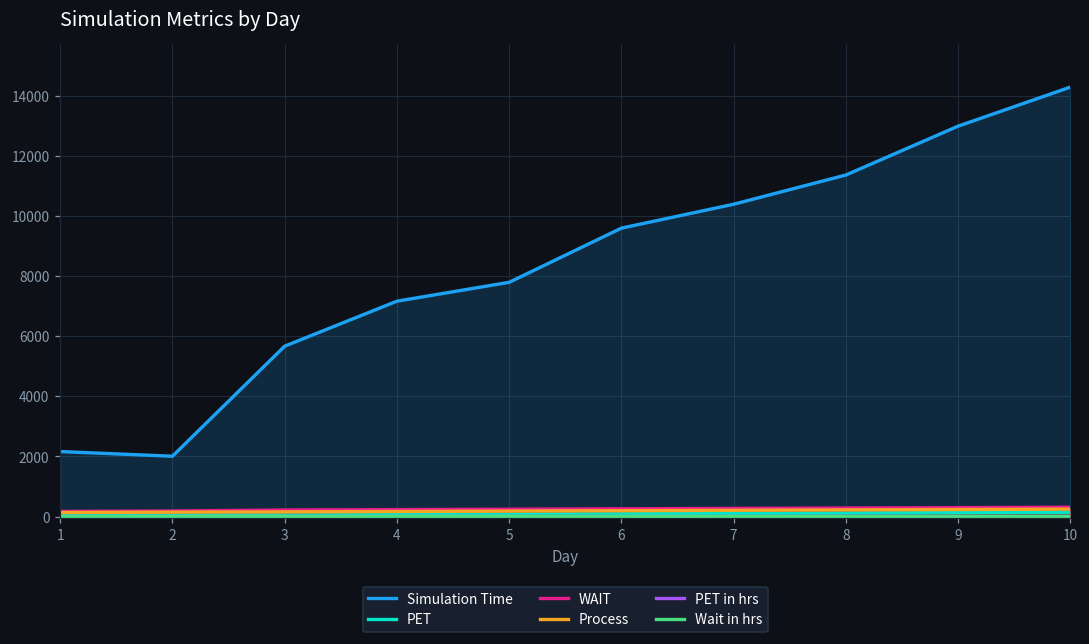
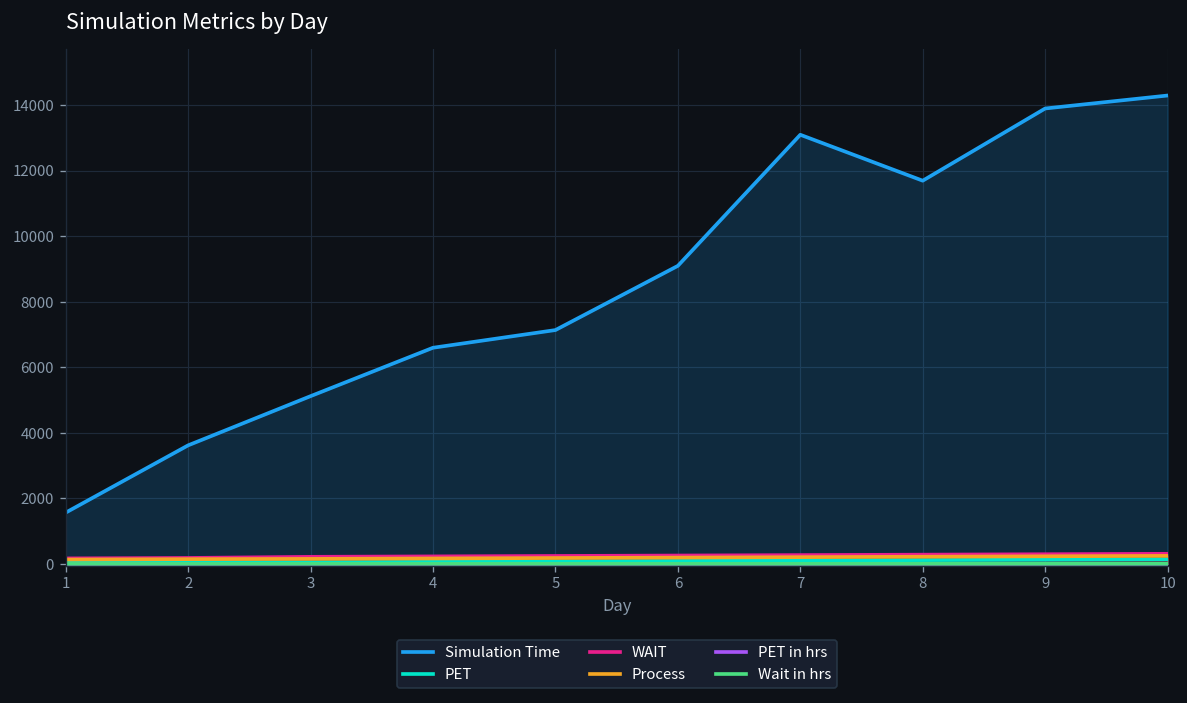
  {
    "Simulation Time": {
-     "1": 2200,
-     "2": 2000,
-     "3": 5700,
-     "4": 7200,
-     "5": 7800,
-     "6": 9600,
-     "7": 10400,
-     "8": 11400,
-     "9": 13000,
+     "1": 1600,
+     "2": 3600,
+     "3": 5100,
+     "4": 6600,
+     "5": 7100,
+     "6": 9100,
+     "7": 13100,
+     "8": 11700,
+     "9": 13900,
      "10": 14300
    },
    "PET": {
      "7": 100,
      "8": 100,
      "9": 100,
      "10": 100
    },
    "Wait in hrs": {
      "7": 0,
      "8": 0,
      "9": 0,
      "10": 0
    }
  }
